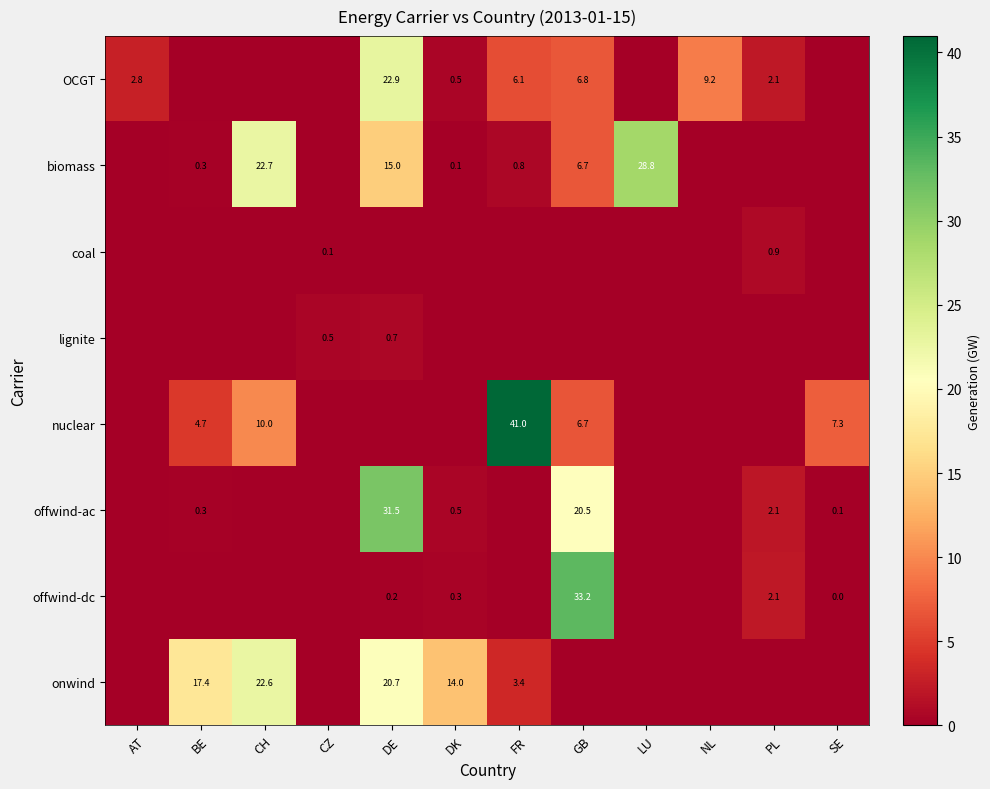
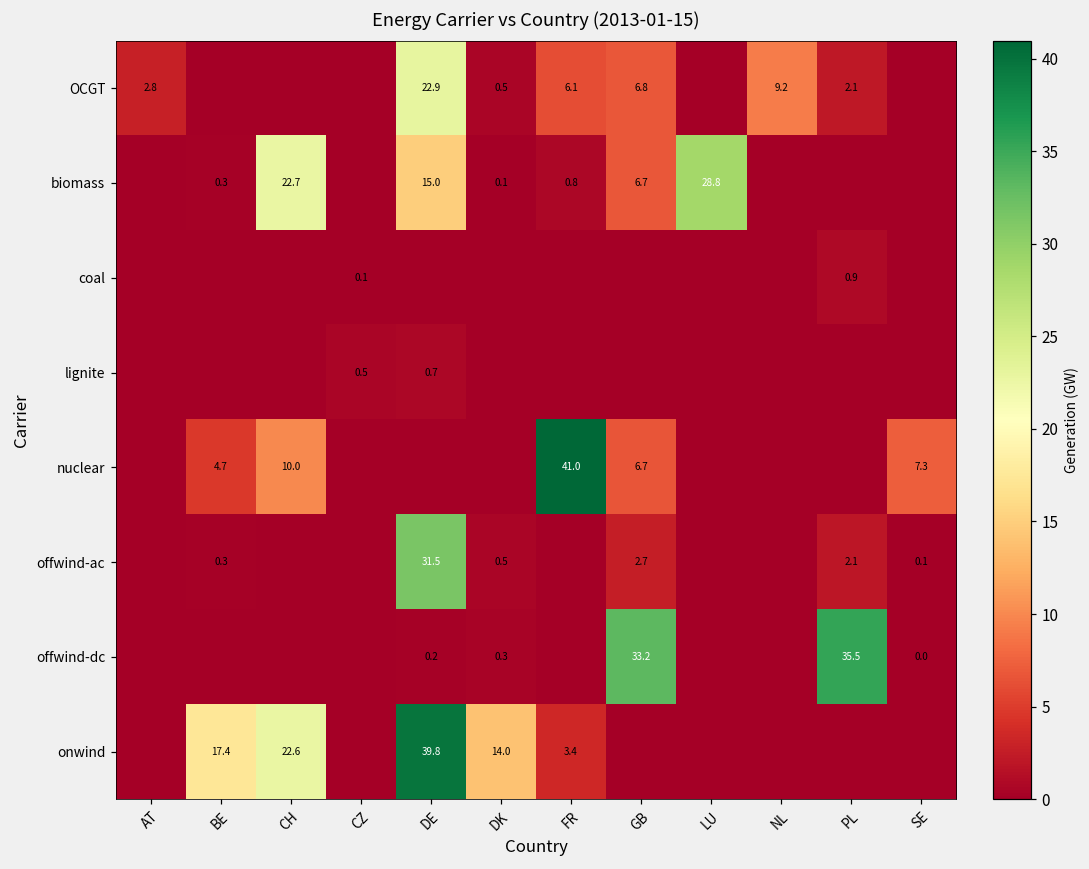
  {
    "OCGT": {
      "AT": 2.8,
      "DE": 22.9,
      "DK": 0.5,
      "FR": 6.1,
      "GB": 6.8,
      "NL": 9.2,
      "PL": 2.1
    },
    "biomass": {
      "BE": 0.3,
      "CH": 22.7,
      "DE": 15.0,
      "DK": 0.1,
      "FR": 0.8,
      "GB": 6.7,
      "LU": 28.8
    },
    "coal": {
      "CZ": 0.1,
      "PL": 0.9
    },
    "lignite": {
      "CZ": 0.5,
      "DE": 0.7
    },
    "nuclear": {
      "BE": 4.7,
      "CH": 10.0,
      "FR": 41.0,
      "GB": 6.7,
      "SE": 7.3
    },
    "offwind-ac": {
      "BE": 0.3,
      "DE": 31.5,
      "DK": 0.5,
-     "GB": 20.5,
+     "GB": 2.7,
      "PL": 2.1,
      "SE": 0.1
    },
    "offwind-dc": {
      "DE": 0.2,
      "DK": 0.3,
      "GB": 33.2,
-     "PL": 2.1,
+     "PL": 35.5,
      "SE": 0.0
    },
    "onwind": {
      "BE": 17.4,
      "CH": 22.6,
-     "DE": 20.7,
+     "DE": 39.8,
      "DK": 14.0,
      "FR": 3.4
    }
  }
